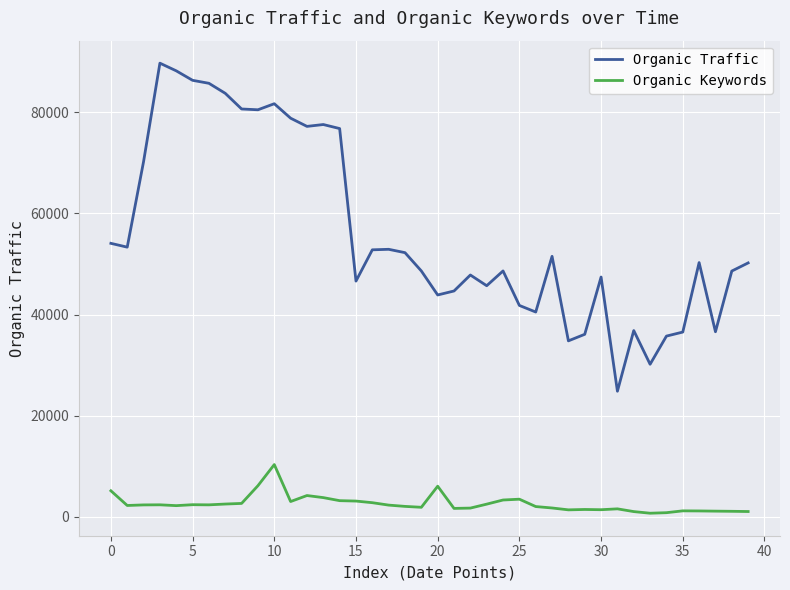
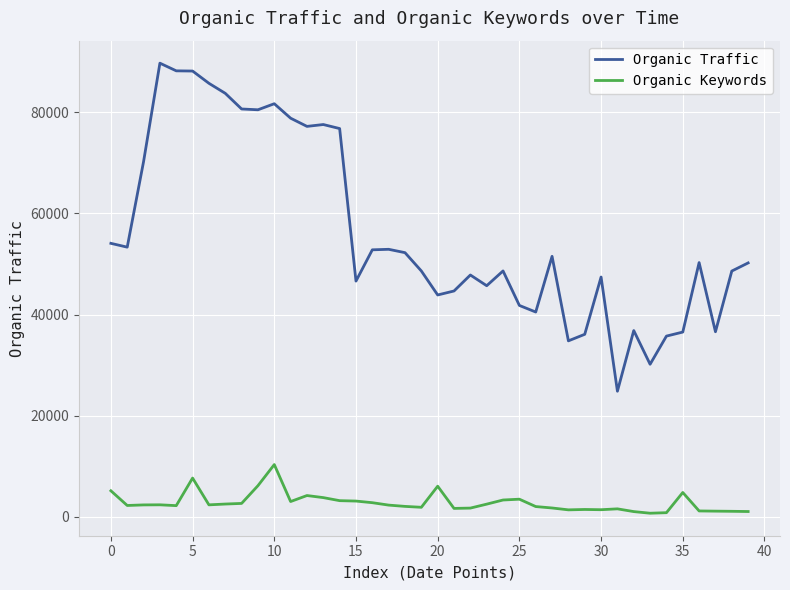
  {
    "Organic Traffic": {
      "0": 54000,
-     "5": 86000,
+     "5": 88000,
      "10": 82000,
      "15": 47000,
      "20": 44000,
      "25": 42000,
      "30": 47000,
      "35": 37000
    },
    "Organic Keywords": {
      "0": 5000,
-     "5": 2000,
+     "5": 8000,
      "10": 10000,
      "15": 3000,
      "20": 6000,
      "25": 3000,
      "30": 1000,
-     "35": 1000
+     "35": 5000
    }
  }
